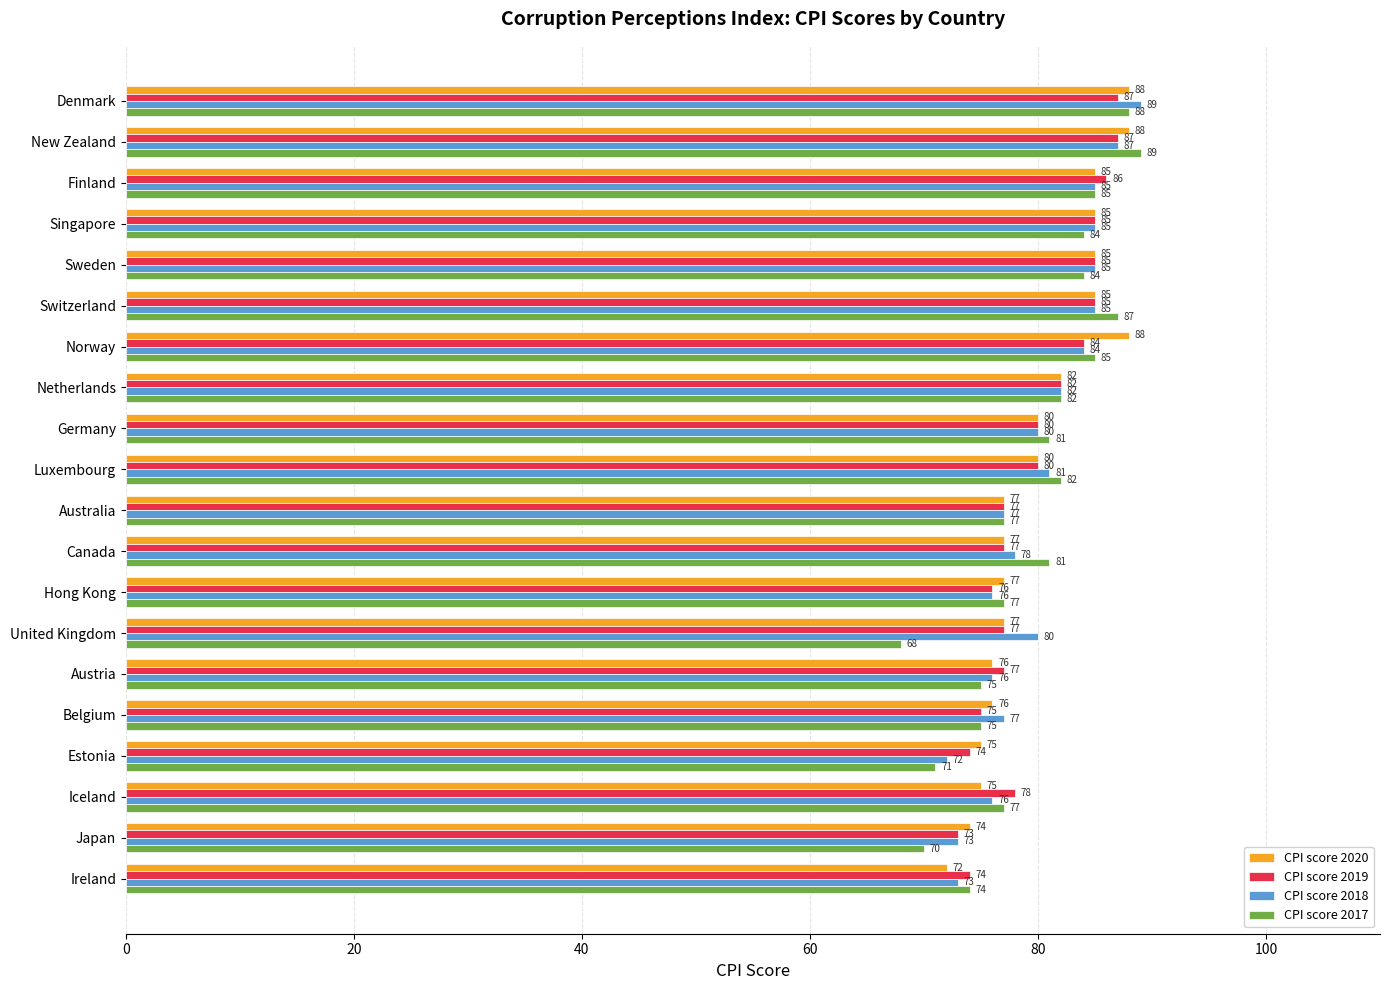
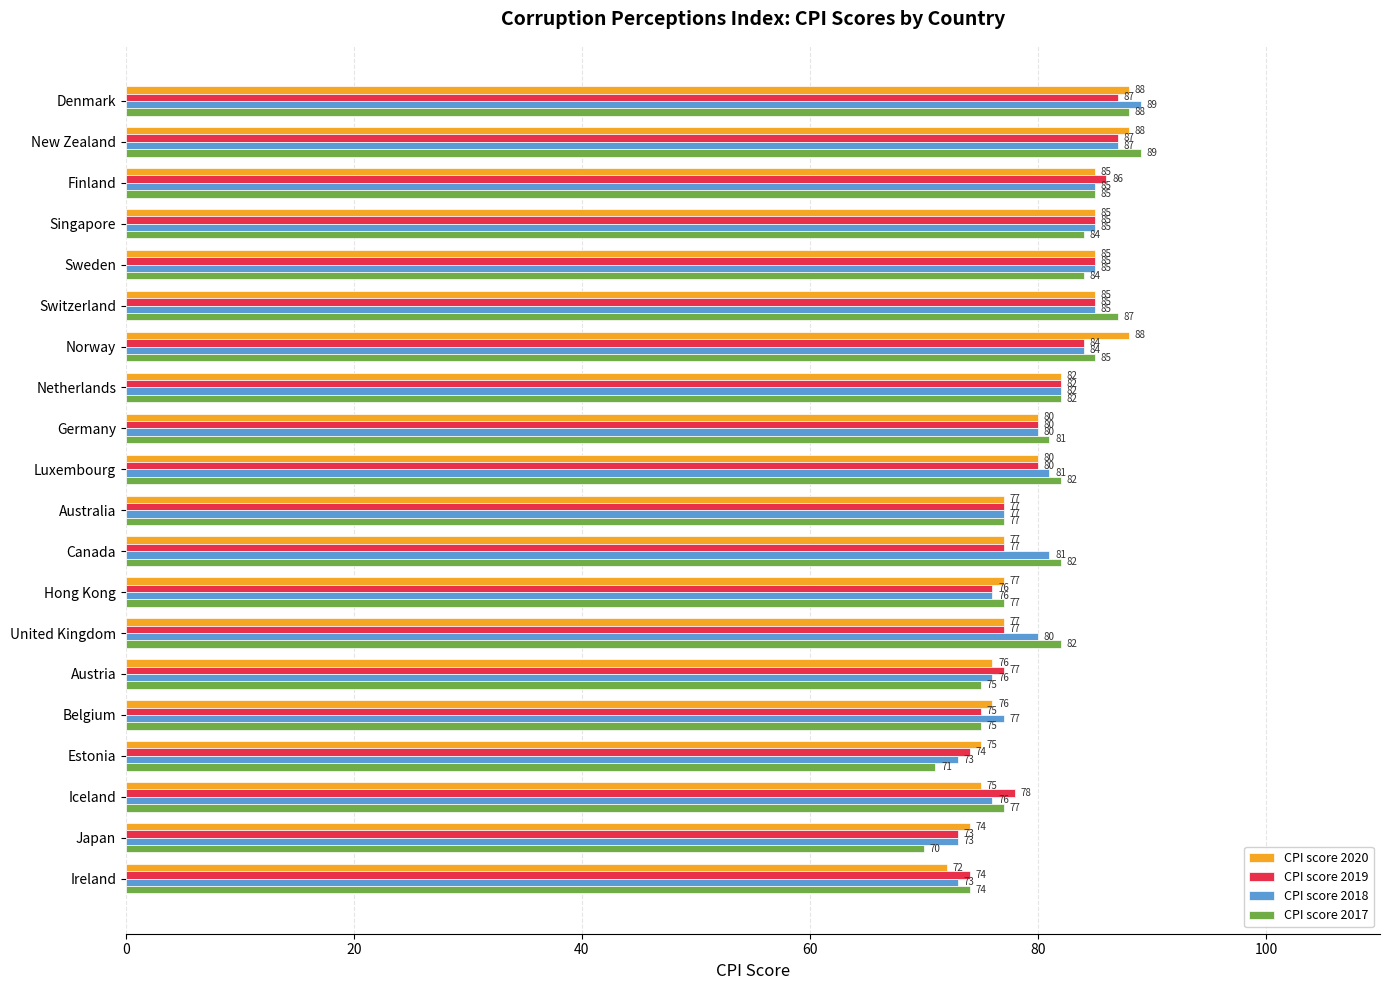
  {
    "CPI score 2020": {
      "Denmark": 88,
      "New Zealand": 88,
      "Finland": 85,
      "Norway": 88,
      "Hong Kong": 77,
      "Austria": 76,
      "Belgium": 76,
      "Estonia": 75,
      "Iceland": 75,
      "Japan": 74,
      "Ireland": 72
    },
    "CPI score 2019": {
      "Denmark": 87,
      "Finland": 86,
      "Austria": 77,
      "Belgium": 75,
      "Estonia": 74,
      "Iceland": 78,
      "Ireland": 74
    },
    "CPI score 2018": {
      "Denmark": 89,
      "Luxembourg": 81,
-     "Canada": 78,
+     "Canada": 81,
      "United Kingdom": 80,
      "Austria": 76,
      "Belgium": 77,
-     "Estonia": 72,
+     "Estonia": 73,
      "Iceland": 76,
      "Ireland": 73
    },
    "CPI score 2017": {
      "Denmark": 88,
      "New Zealand": 89,
      "Singapore": 84,
      "Sweden": 84,
      "Switzerland": 87,
      "Norway": 85,
      "Germany": 81,
      "Luxembourg": 82,
-     "Canada": 81,
+     "Canada": 82,
      "Hong Kong": 77,
-     "United Kingdom": 68,
+     "United Kingdom": 82,
      "Austria": 75,
      "Belgium": 75,
      "Estonia": 71,
      "Iceland": 77,
      "Japan": 70,
      "Ireland": 74
    }
  }
